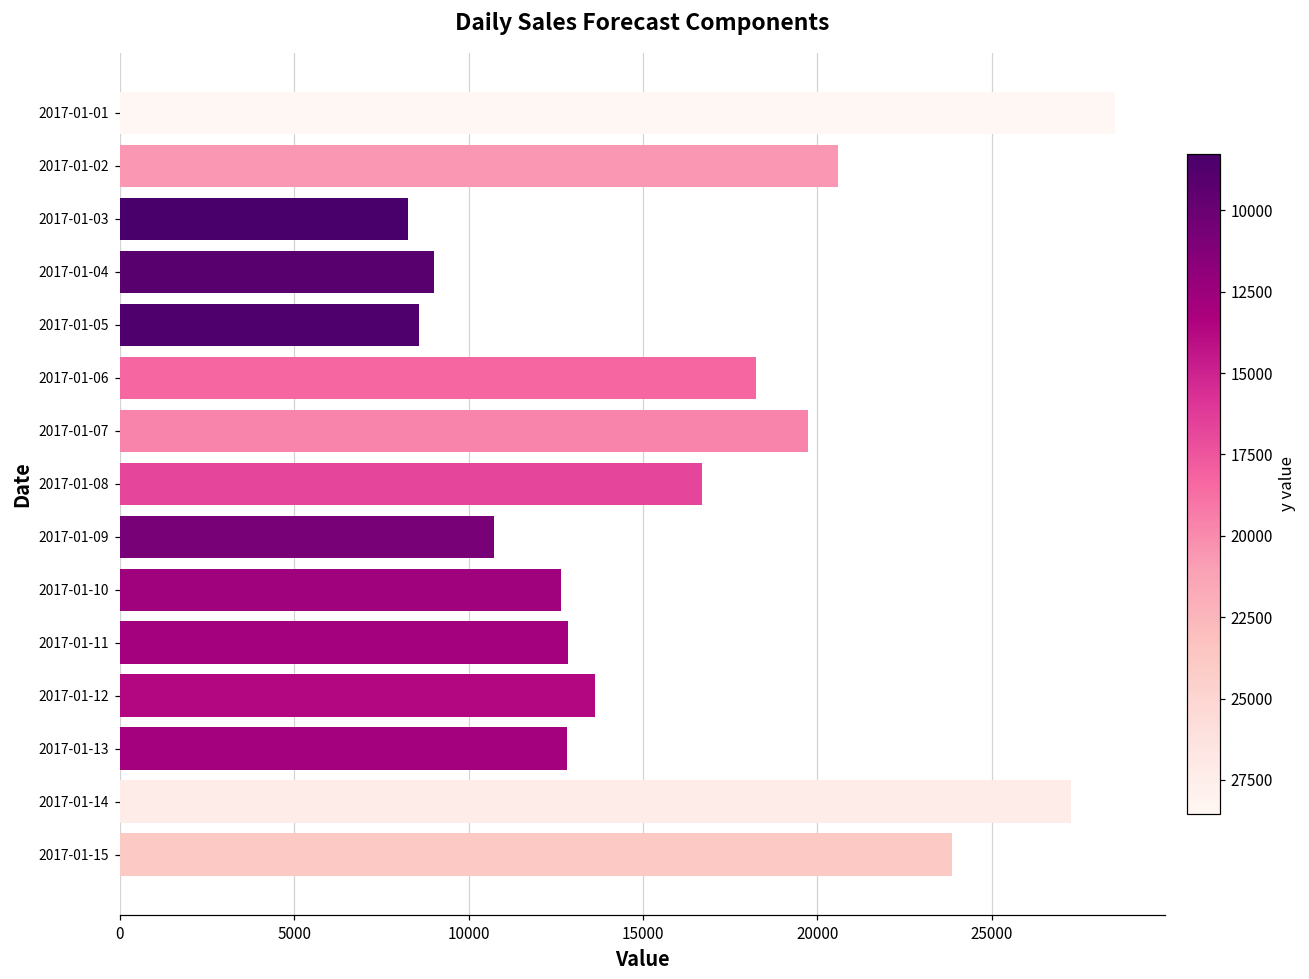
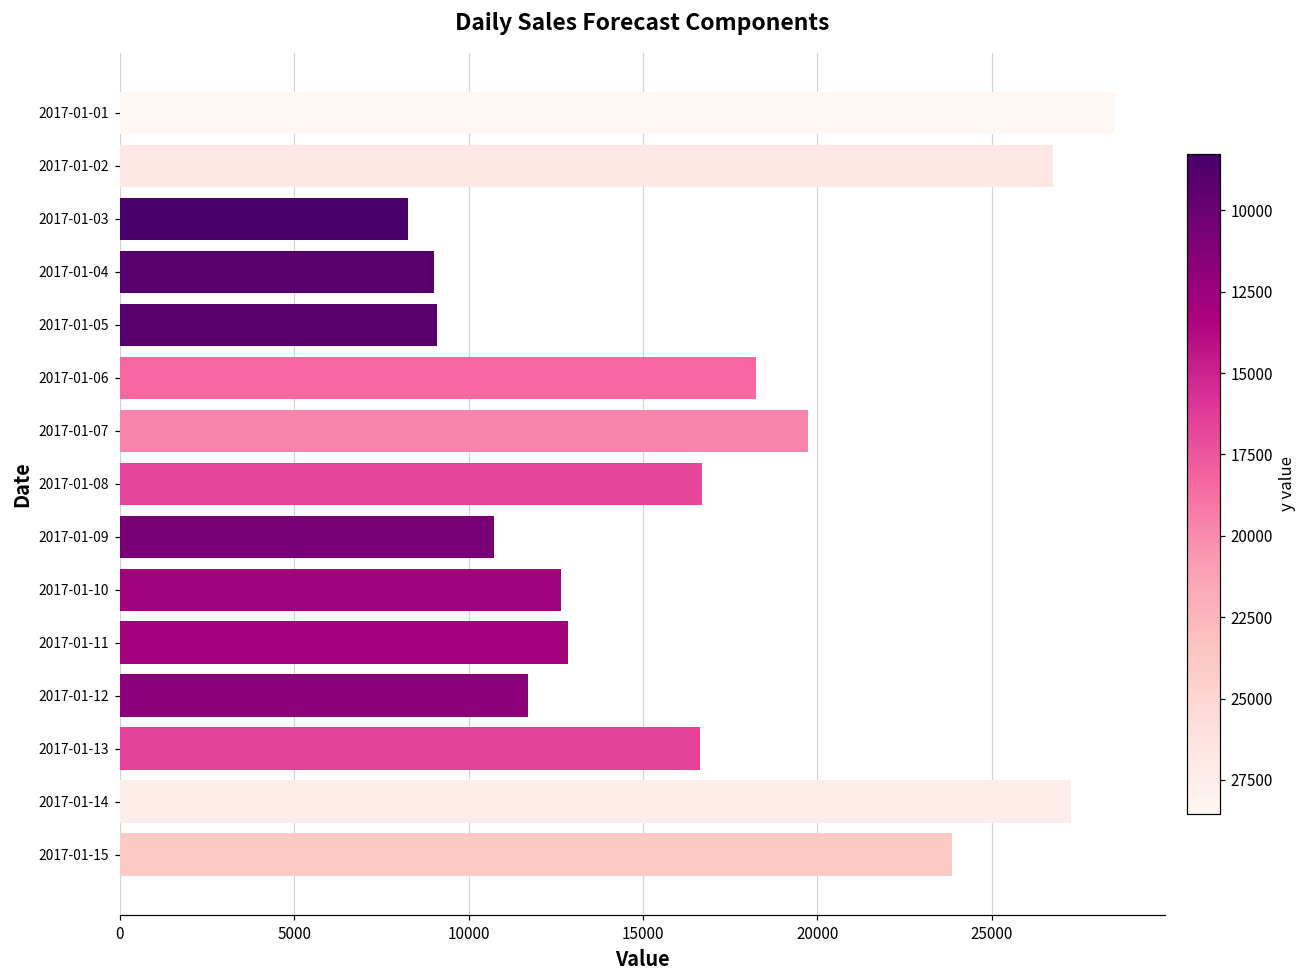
  {
    "2017-01-01": 28500,
-   "2017-01-02": 20600,
+   "2017-01-02": 26800,
    "2017-01-03": 8300,
    "2017-01-04": 9000,
-   "2017-01-05": 8600,
+   "2017-01-05": 9100,
    "2017-01-06": 18200,
    "2017-01-07": 19700,
    "2017-01-08": 16700,
    "2017-01-09": 10700,
    "2017-01-10": 12600,
    "2017-01-11": 12800,
-   "2017-01-12": 13600,
-   "2017-01-13": 12800,
+   "2017-01-12": 11700,
+   "2017-01-13": 16600,
    "2017-01-14": 27300,
    "2017-01-15": 23900
  }
